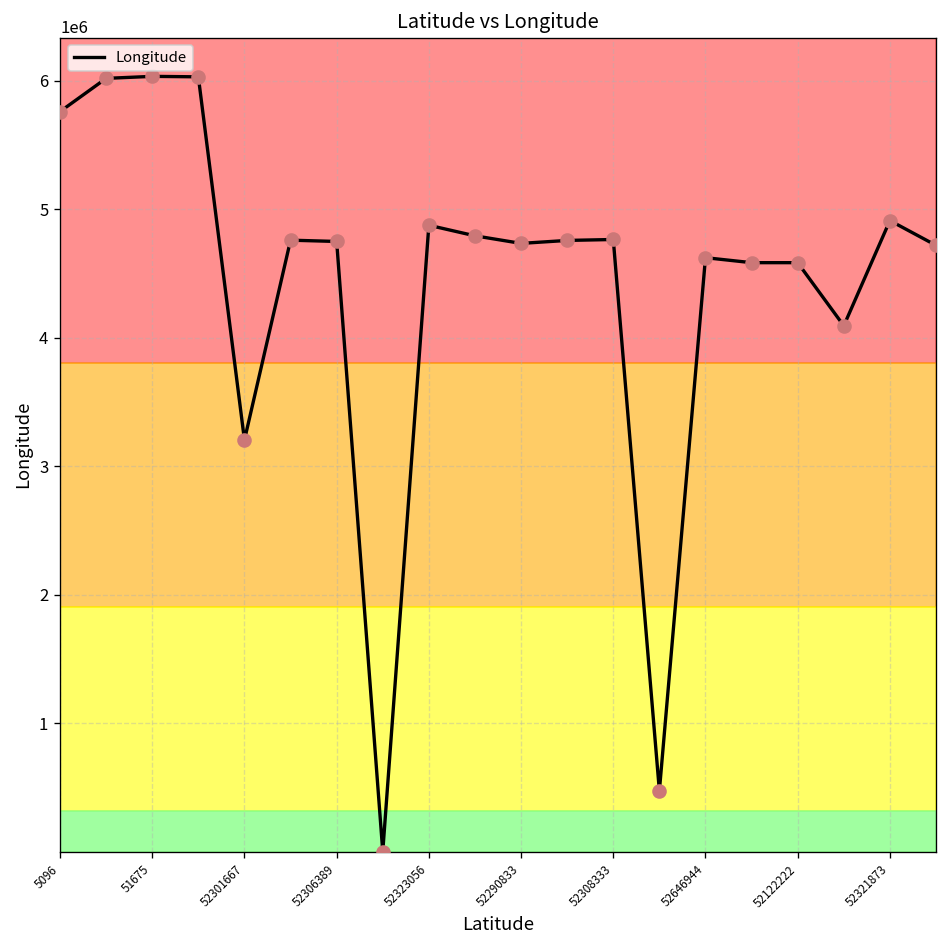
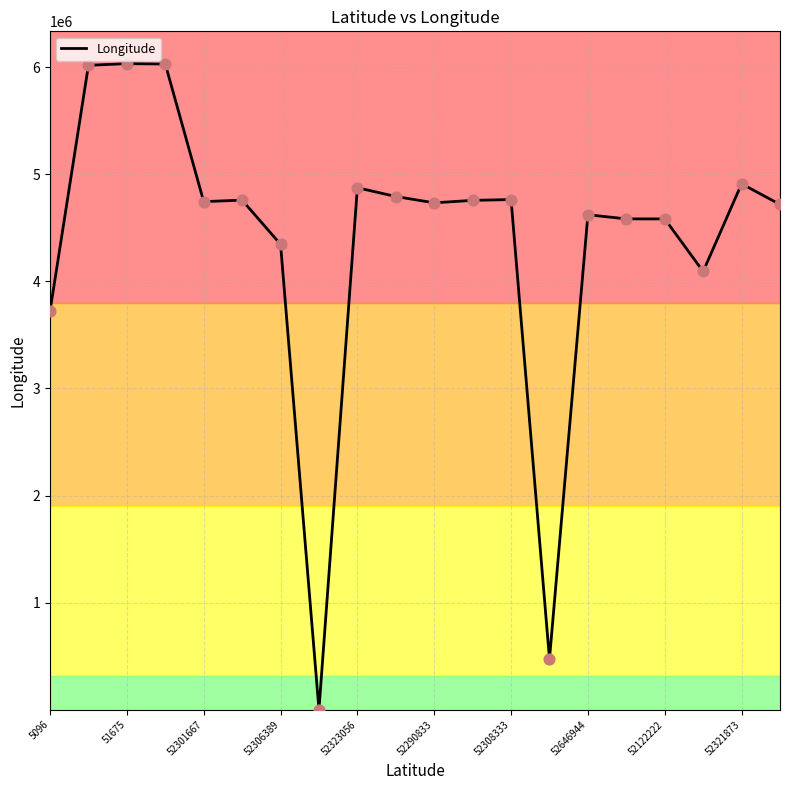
  {
    "Longitude": {
-     "5096": 5760000,
+     "5096": 3720000,
      "51675": 6030000,
-     "52301667": 3200000,
-     "52306389": 4750000,
+     "52301667": 4740000,
+     "52306389": 4350000,
      "52323056": 4870000,
      "52290833": 4730000,
      "52308333": 4760000,
      "52646944": 4620000,
      "52321873": 4910000
    }
  }
